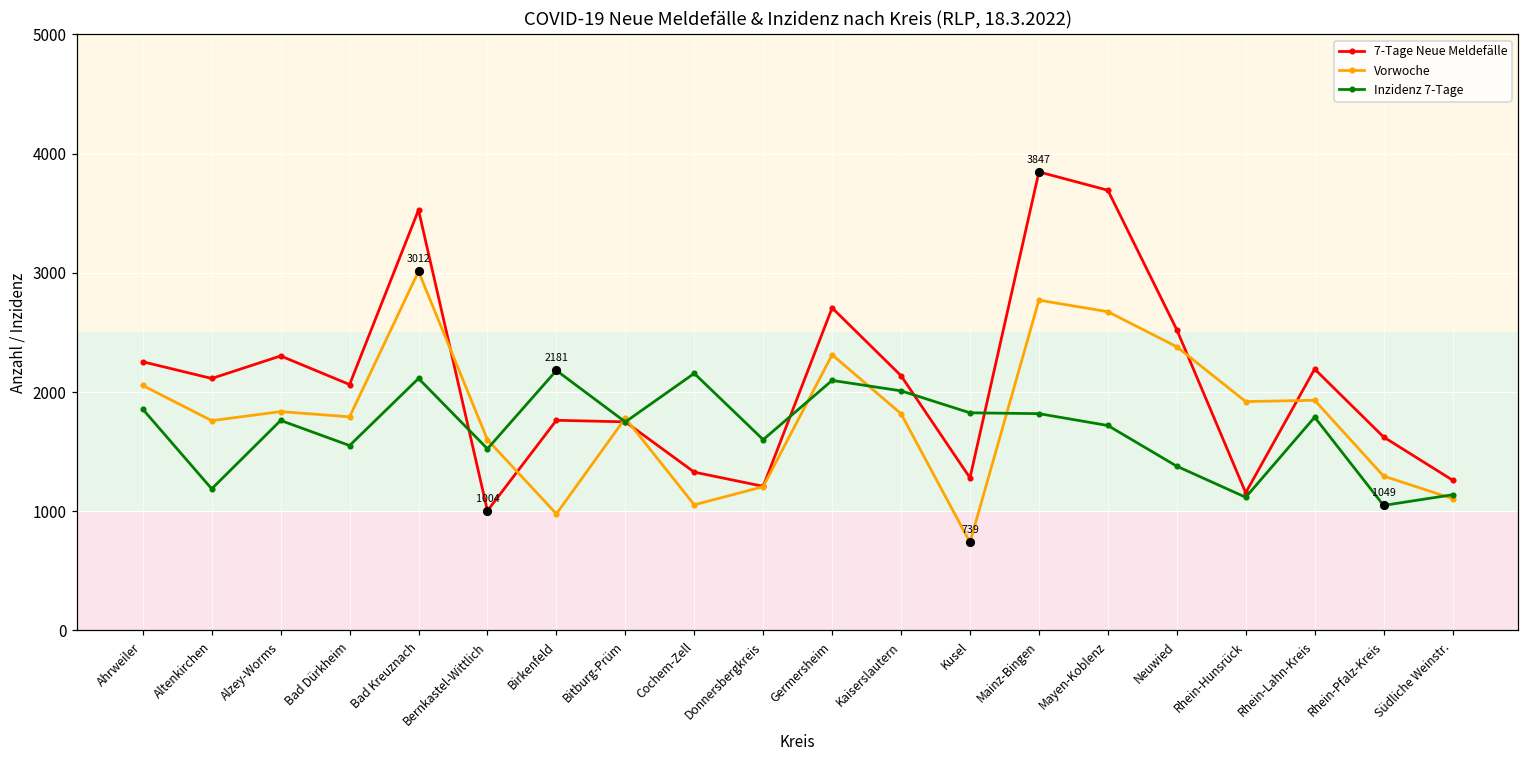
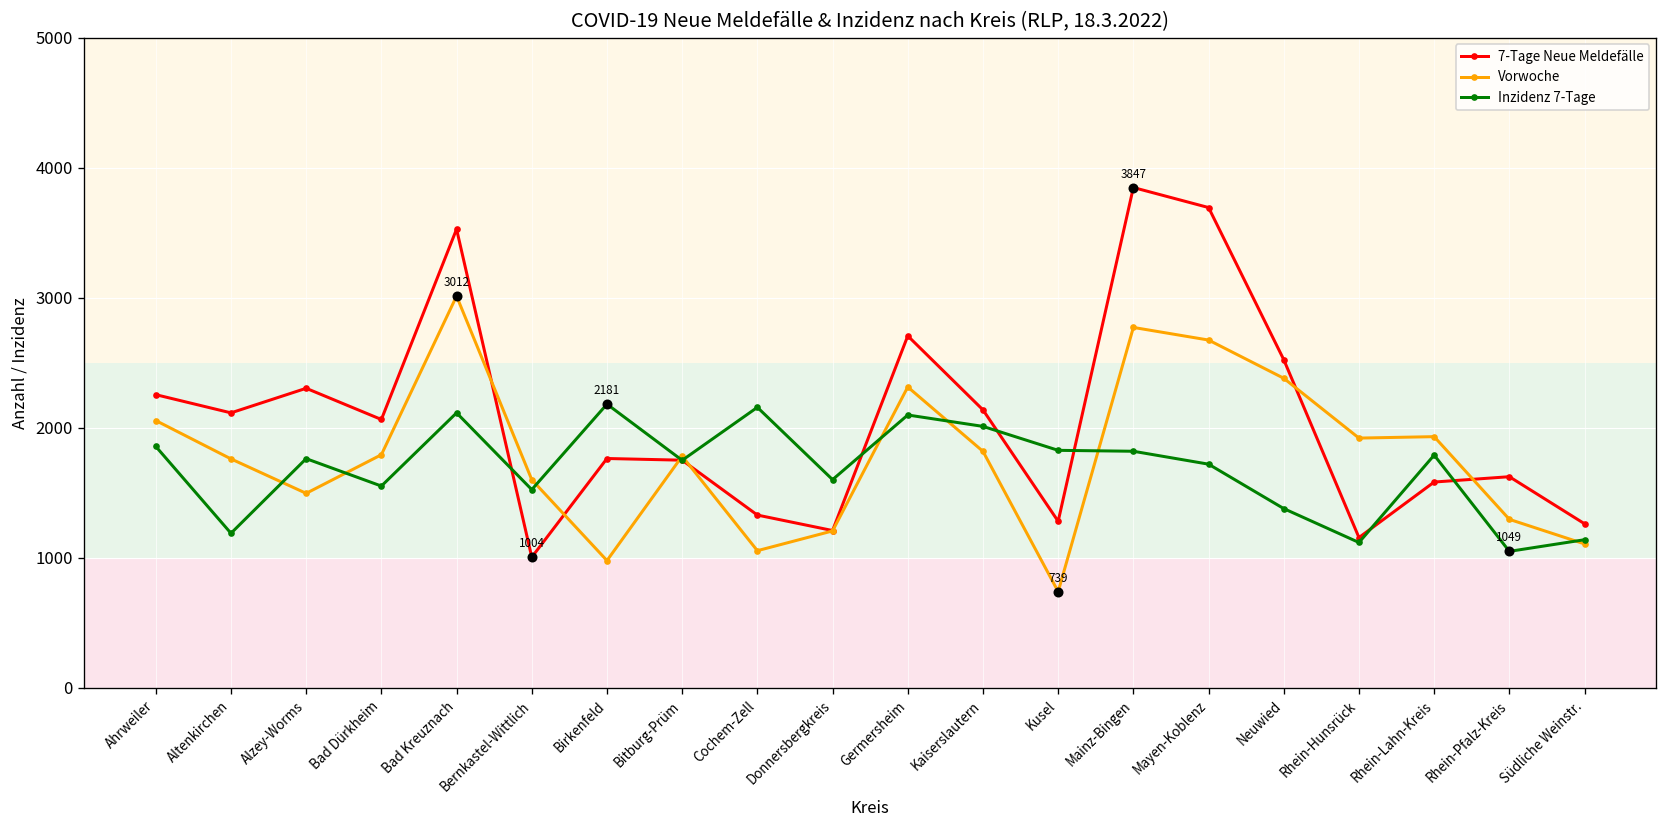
  {
    "7-Tage Neue Meldefälle": {
      "Ahrweiler": 2250,
      "Altenkirchen": 2110,
      "Alzey-Worms": 2300,
      "Bad Dürkheim": 2060,
      "Bad Kreuznach": 3530,
      "Birkenfeld": 1760,
      "Cochem-Zell": 1330,
      "Germersheim": 2710,
      "Kaiserslautern": 2140,
      "Kusel": 1280,
      "Mayen-Koblenz": 3690,
      "Neuwied": 2520,
      "Rhein-Hunsrück": 1160,
-     "Rhein-Lahn-Kreis": 2190,
+     "Rhein-Lahn-Kreis": 1580,
      "Rhein-Pfalz-Kreis": 1620,
      "Südliche Weinstr.": 1260
    },
    "Vorwoche": {
      "Ahrweiler": 2060,
      "Altenkirchen": 1760,
-     "Alzey-Worms": 1840,
+     "Alzey-Worms": 1500,
      "Bad Dürkheim": 1790,
      "Bernkastel-Wittlich": 1600,
      "Birkenfeld": 980,
      "Bitburg-Prüm": 1780,
      "Cochem-Zell": 1050,
      "Germersheim": 2310,
      "Kaiserslautern": 1820,
      "Mainz-Bingen": 2770,
      "Mayen-Koblenz": 2670,
      "Neuwied": 2380,
      "Rhein-Hunsrück": 1920,
      "Rhein-Lahn-Kreis": 1930,
      "Rhein-Pfalz-Kreis": 1300,
      "Südliche Weinstr.": 1110
    },
    "Inzidenz 7-Tage": {
      "Ahrweiler": 1860,
      "Altenkirchen": 1190,
      "Alzey-Worms": 1760,
      "Bad Dürkheim": 1550,
      "Bad Kreuznach": 2110,
      "Bernkastel-Wittlich": 1520,
      "Cochem-Zell": 2160,
      "Donnersbergkreis": 1600,
      "Germersheim": 2100,
      "Kaiserslautern": 2010,
      "Kusel": 1830,
      "Mainz-Bingen": 1820,
      "Mayen-Koblenz": 1720,
      "Neuwied": 1380,
      "Rhein-Hunsrück": 1120,
      "Rhein-Lahn-Kreis": 1790,
      "Südliche Weinstr.": 1140
    }
  }
